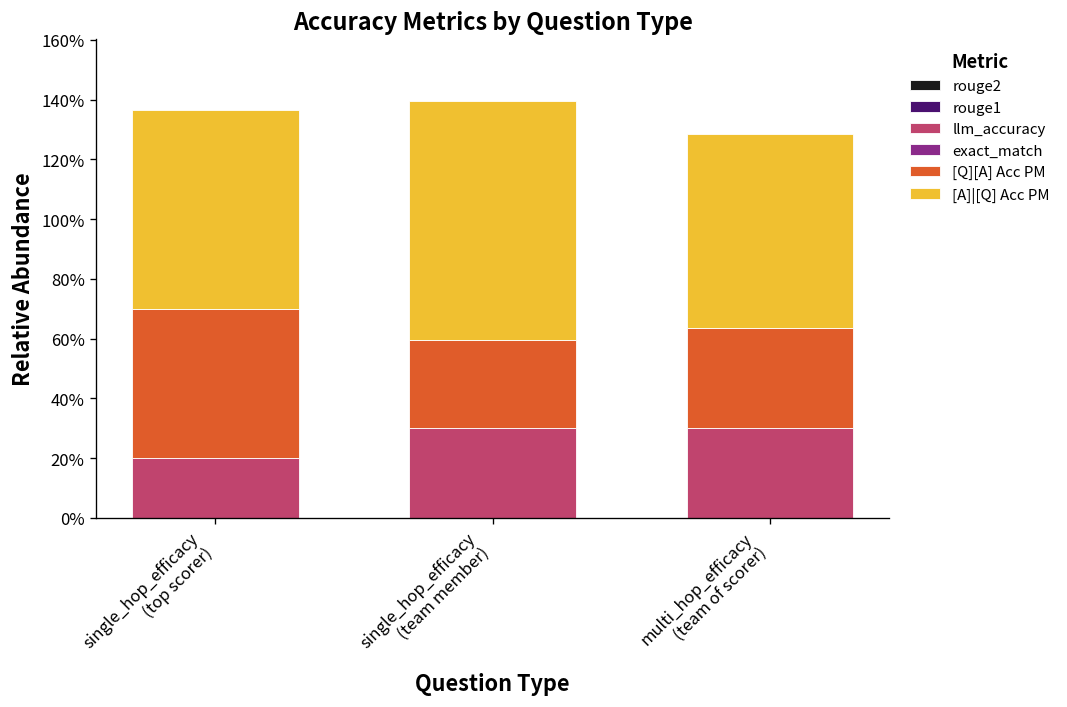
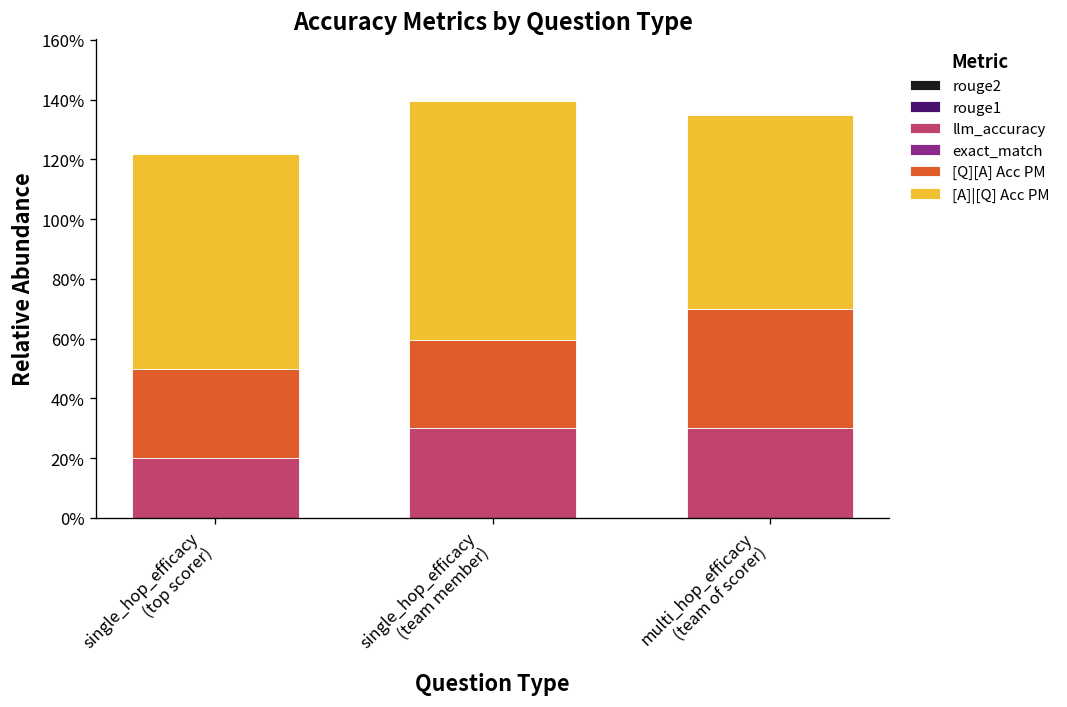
  {
    "rouge1": {
      "single_hop_efficacy (top scorer)": "0%",
      "single_hop_efficacy (team member)": "0%",
      "multi_hop_efficacy (team of scorer)": "0%"
    },
    "exact_match": {
      "single_hop_efficacy (top scorer)": "20%",
      "single_hop_efficacy (team member)": "30%",
      "multi_hop_efficacy (team of scorer)": "30%"
    },
    "[Q][A] Acc PM": {
-     "single_hop_efficacy (top scorer)": "50%",
+     "single_hop_efficacy (top scorer)": "30%",
      "single_hop_efficacy (team member)": "29%",
-     "multi_hop_efficacy (team of scorer)": "33%"
+     "multi_hop_efficacy (team of scorer)": "40%"
    },
    "[A]|[Q] Acc PM": {
-     "single_hop_efficacy (top scorer)": "67%",
+     "single_hop_efficacy (top scorer)": "72%",
      "single_hop_efficacy (team member)": "80%",
      "multi_hop_efficacy (team of scorer)": "65%"
    }
  }
